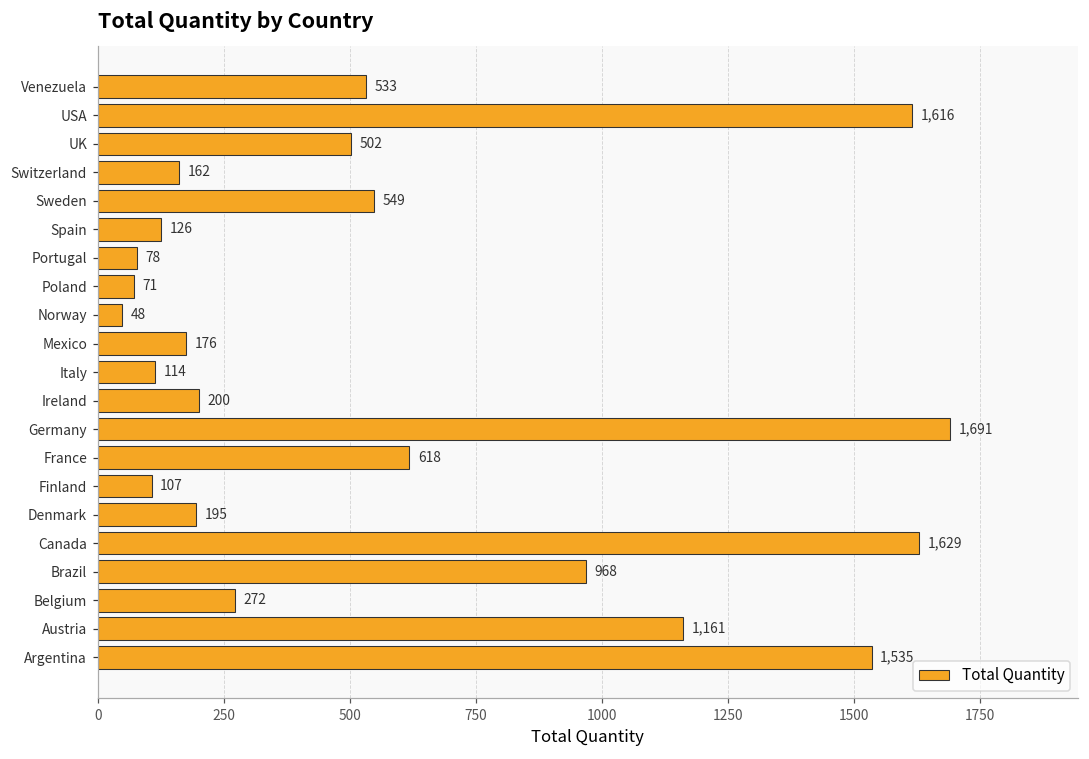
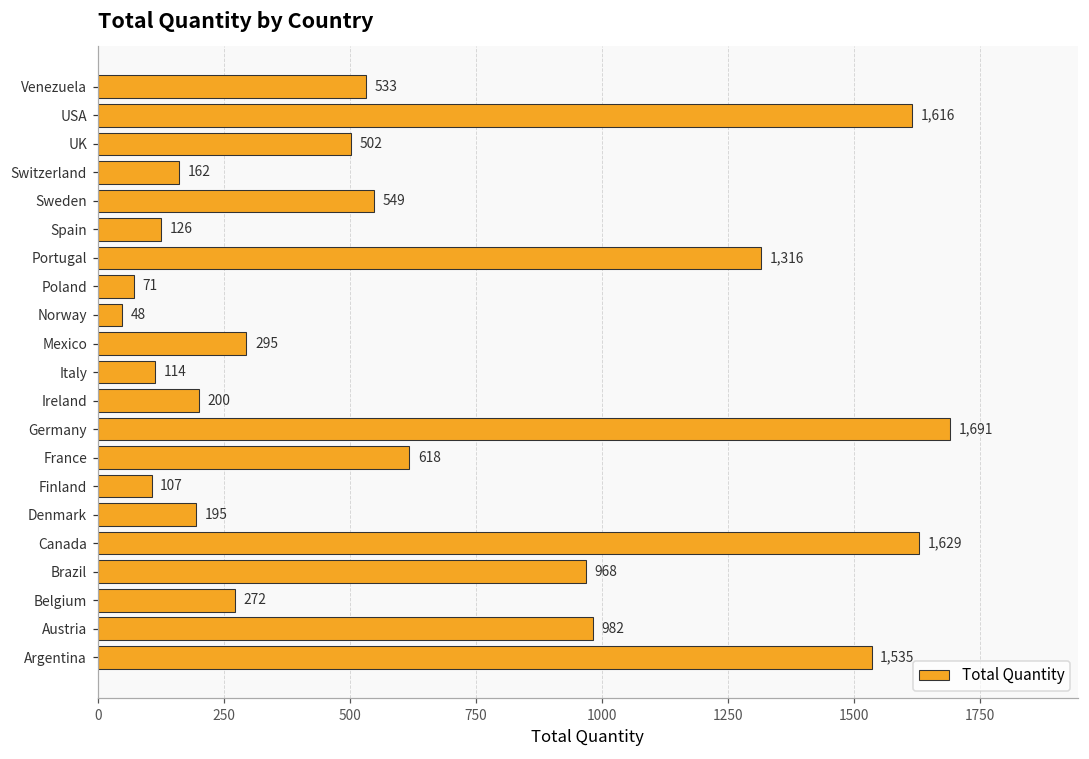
  {
    "Venezuela": "533",
    "USA": "1,616",
    "UK": "502",
    "Switzerland": "162",
    "Sweden": "549",
    "Spain": "126",
-   "Portugal": "78",
+   "Portugal": "1,316",
    "Poland": "71",
    "Norway": "48",
-   "Mexico": "176",
+   "Mexico": "295",
    "Italy": "114",
    "Ireland": "200",
    "Germany": "1,691",
    "France": "618",
    "Finland": "107",
    "Denmark": "195",
    "Canada": "1,629",
    "Brazil": "968",
    "Belgium": "272",
-   "Austria": "1,161"
+   "Austria": "982"
  }
